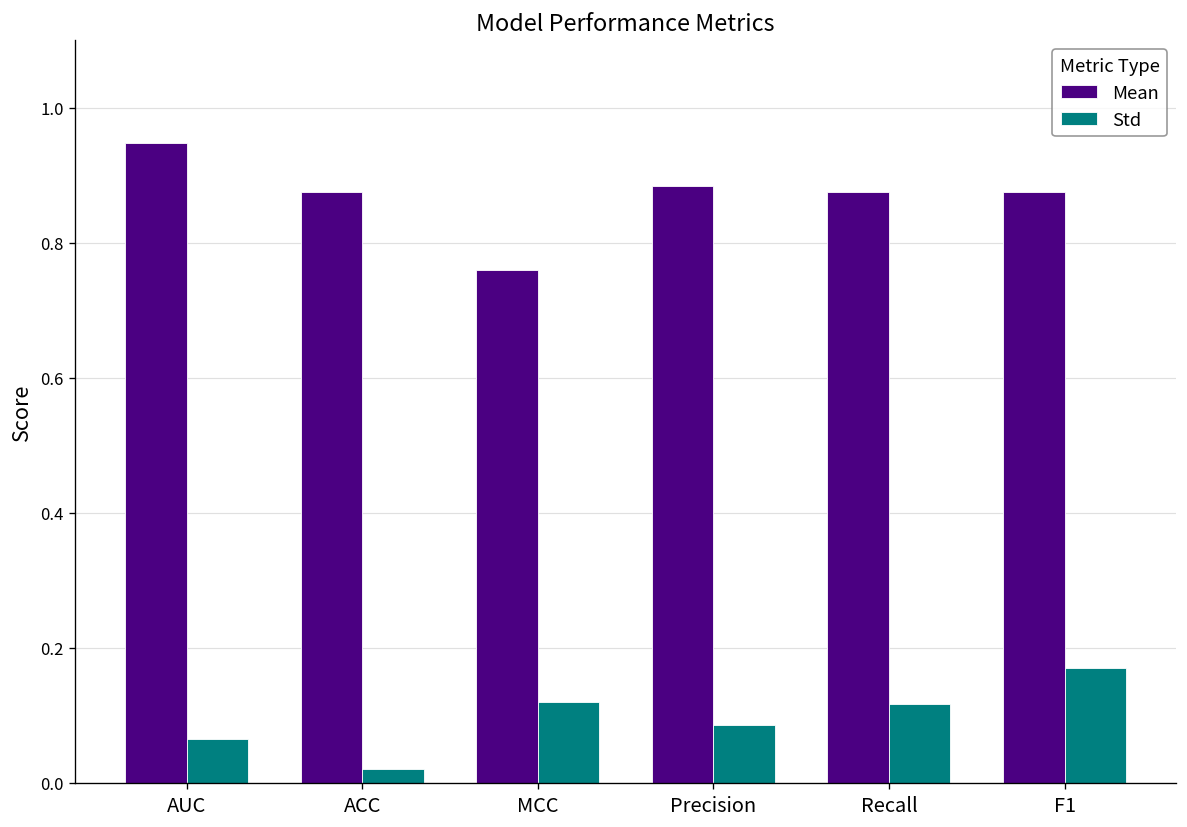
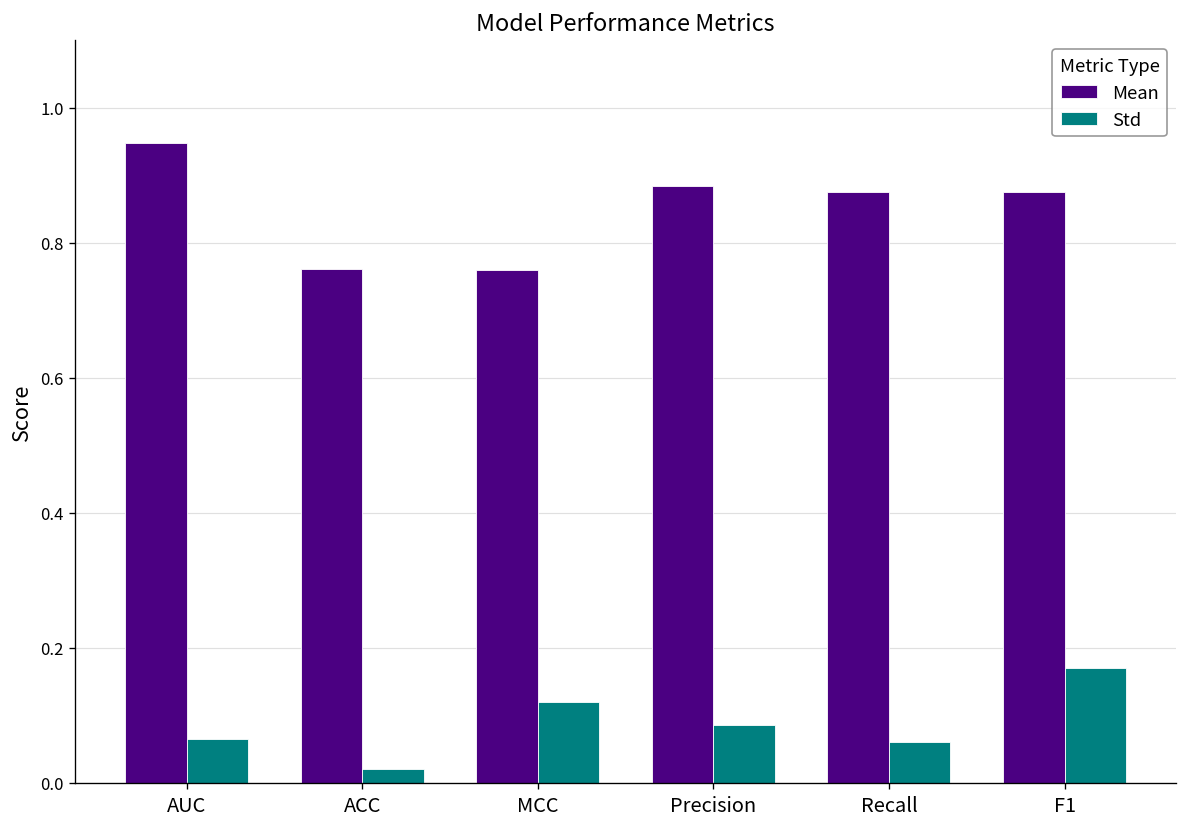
  {
    "Mean": {
      "AUC": 0.95,
-     "ACC": 0.88,
+     "ACC": 0.76,
      "MCC": 0.76,
      "Precision": 0.88,
      "Recall": 0.88,
      "F1": 0.87
    },
    "Std": {
      "AUC": 0.07,
      "ACC": 0.02,
      "MCC": 0.12,
      "Precision": 0.09,
-     "Recall": 0.12,
+     "Recall": 0.06,
      "F1": 0.17
    }
  }
